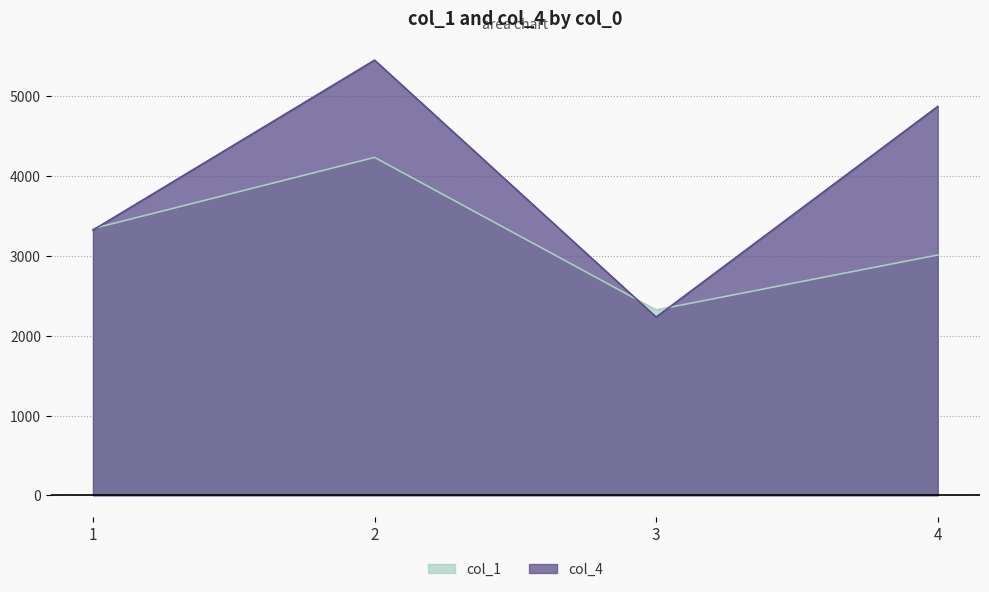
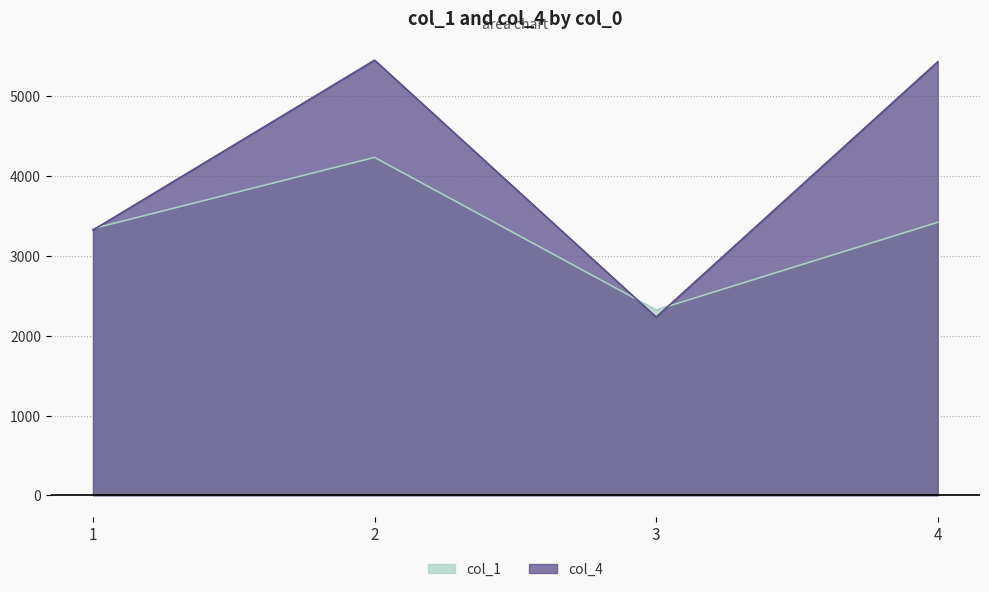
  {
    "col_1": {
      "2": 4200,
      "3": 2300,
-     "4": 3000
+     "4": 3400
    },
    "col_4": {
      "2": 5500,
      "3": 2200,
-     "4": 4900
+     "4": 5400
    }
  }
